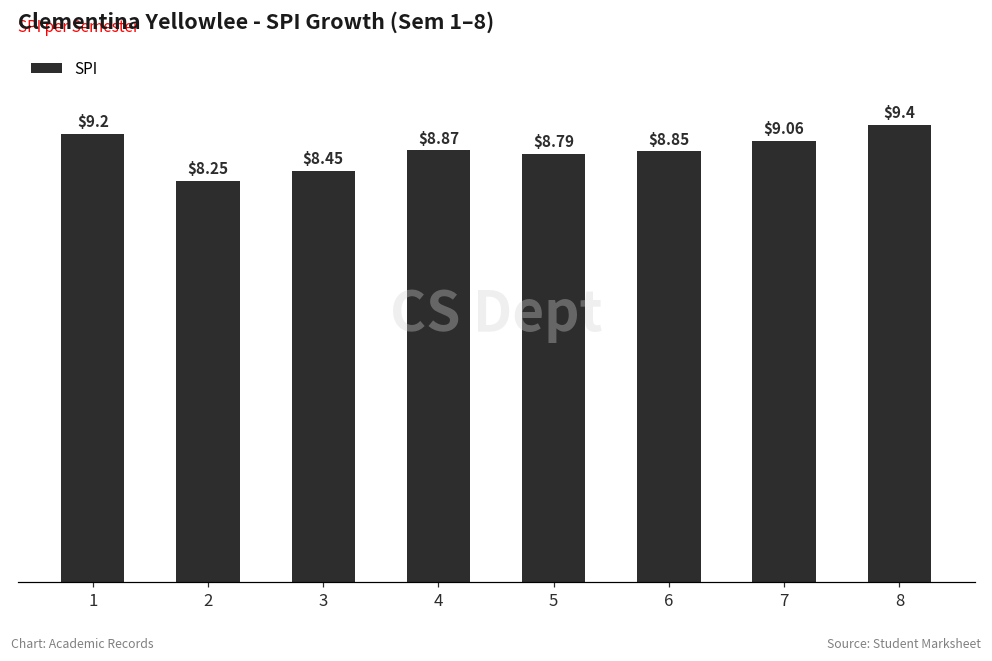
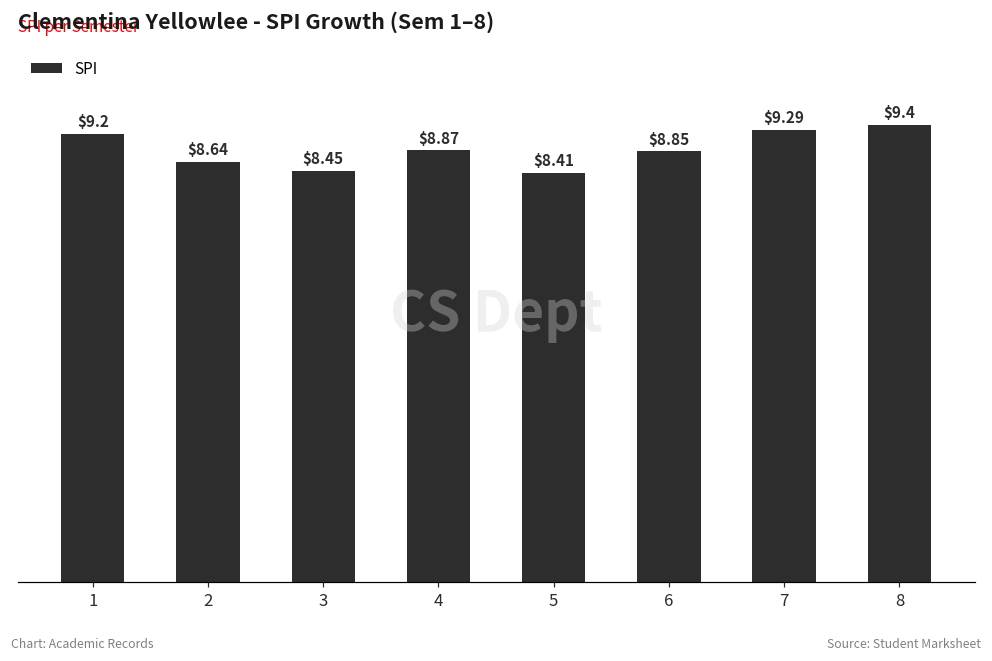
  {
    "1": "$9.2",
-   "2": "$8.25",
+   "2": "$8.64",
    "3": "$8.45",
    "4": "$8.87",
-   "5": "$8.79",
+   "5": "$8.41",
    "6": "$8.85",
-   "7": "$9.06",
+   "7": "$9.29",
    "8": "$9.4"
  }
